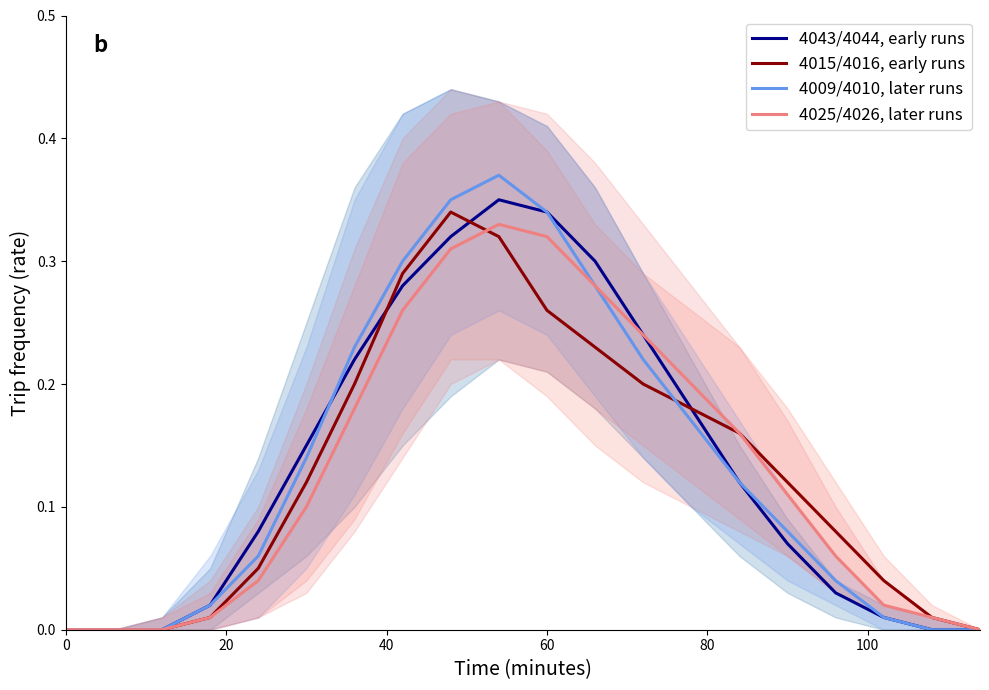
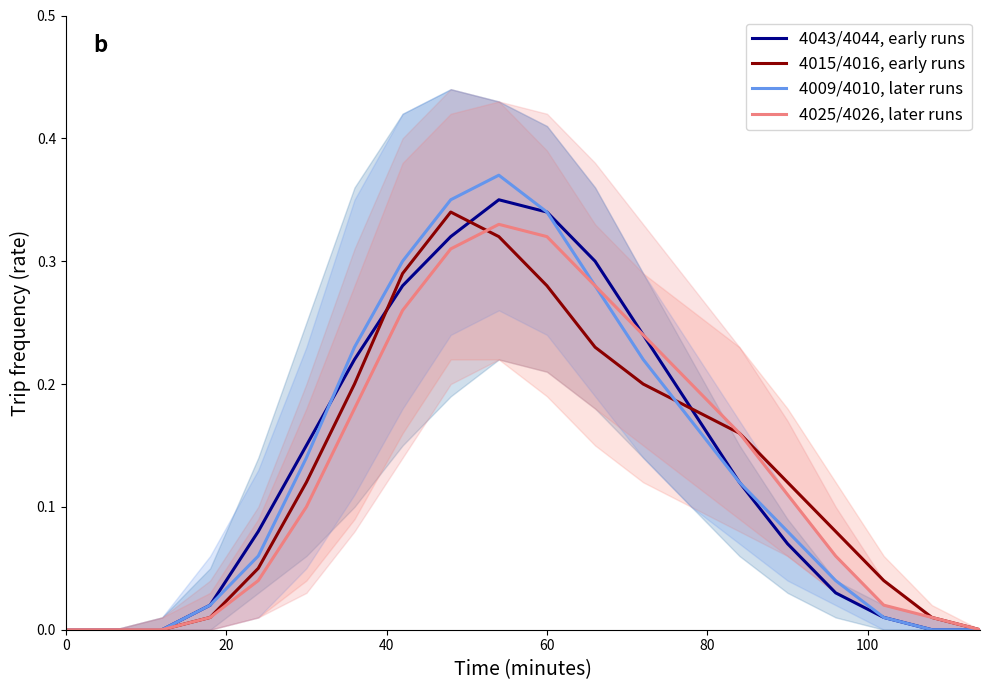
  {
    "4015/4016, early runs": {
-     "60": 0.26
+     "60": 0.28
    }
  }
